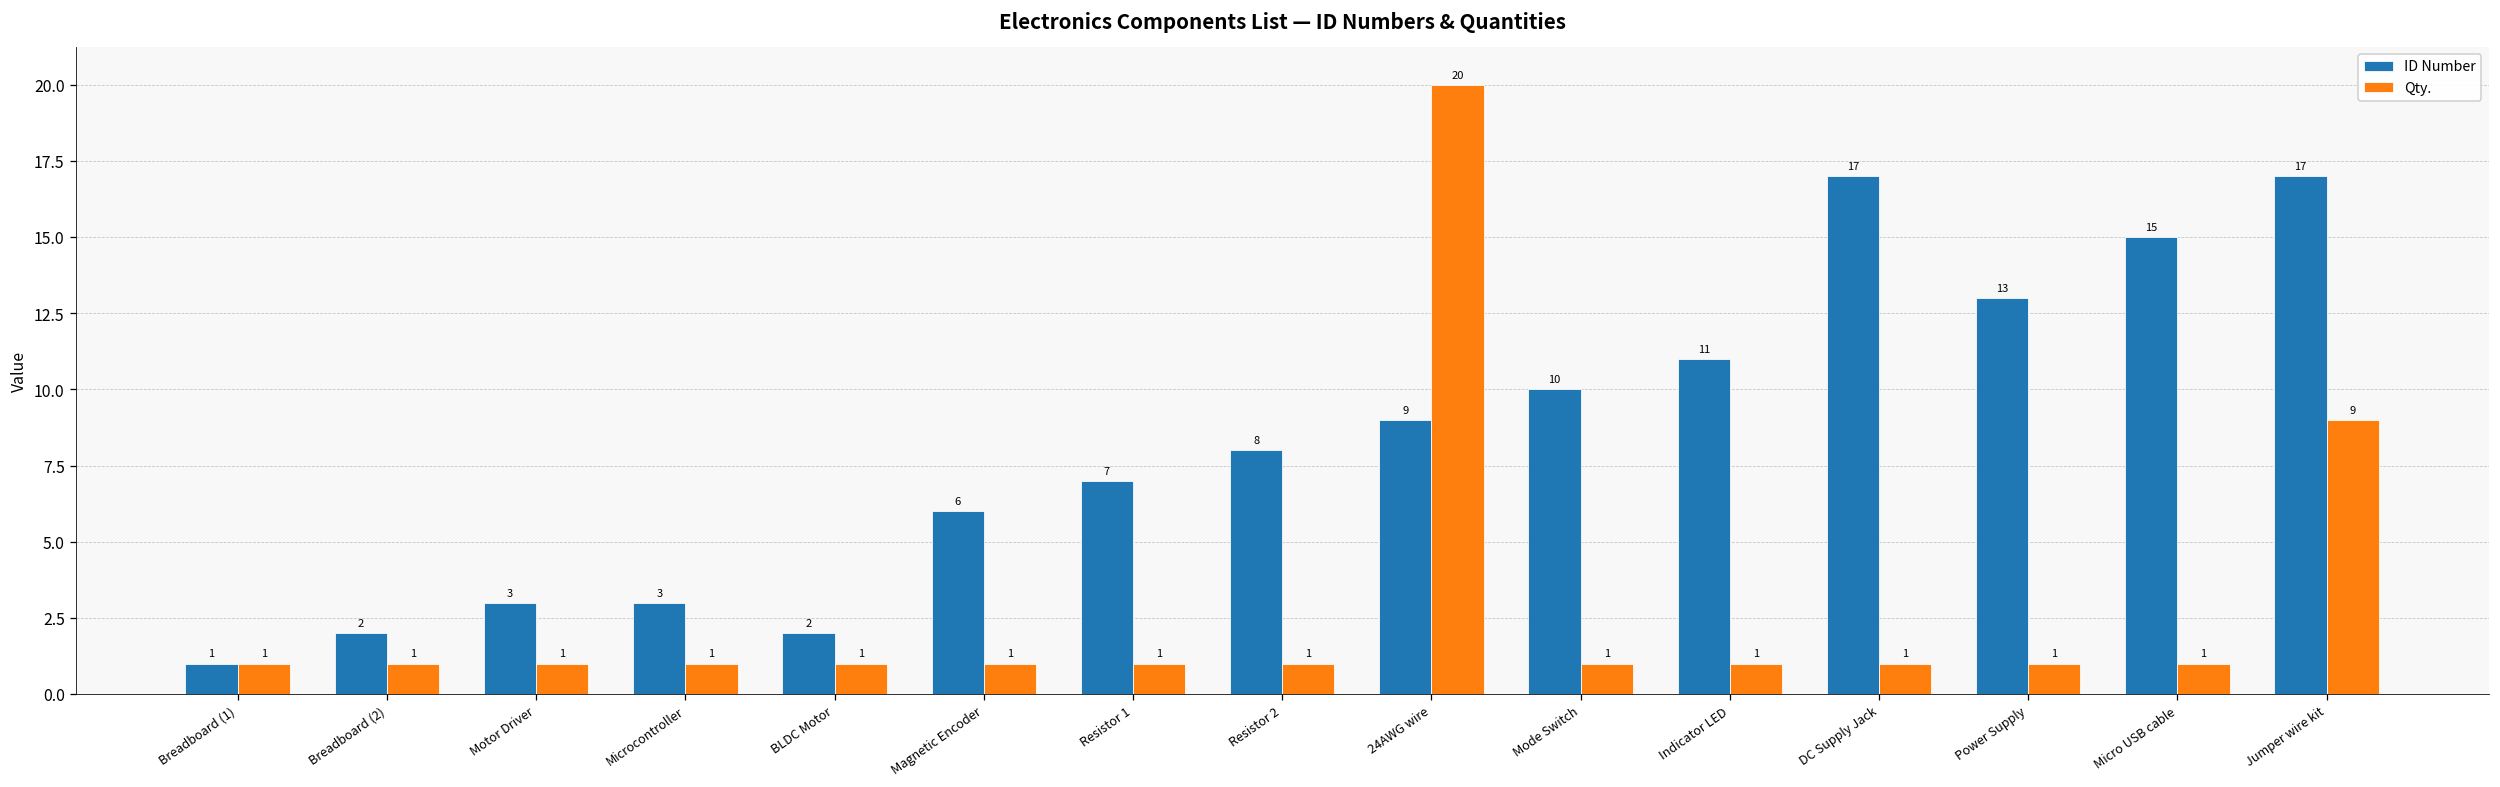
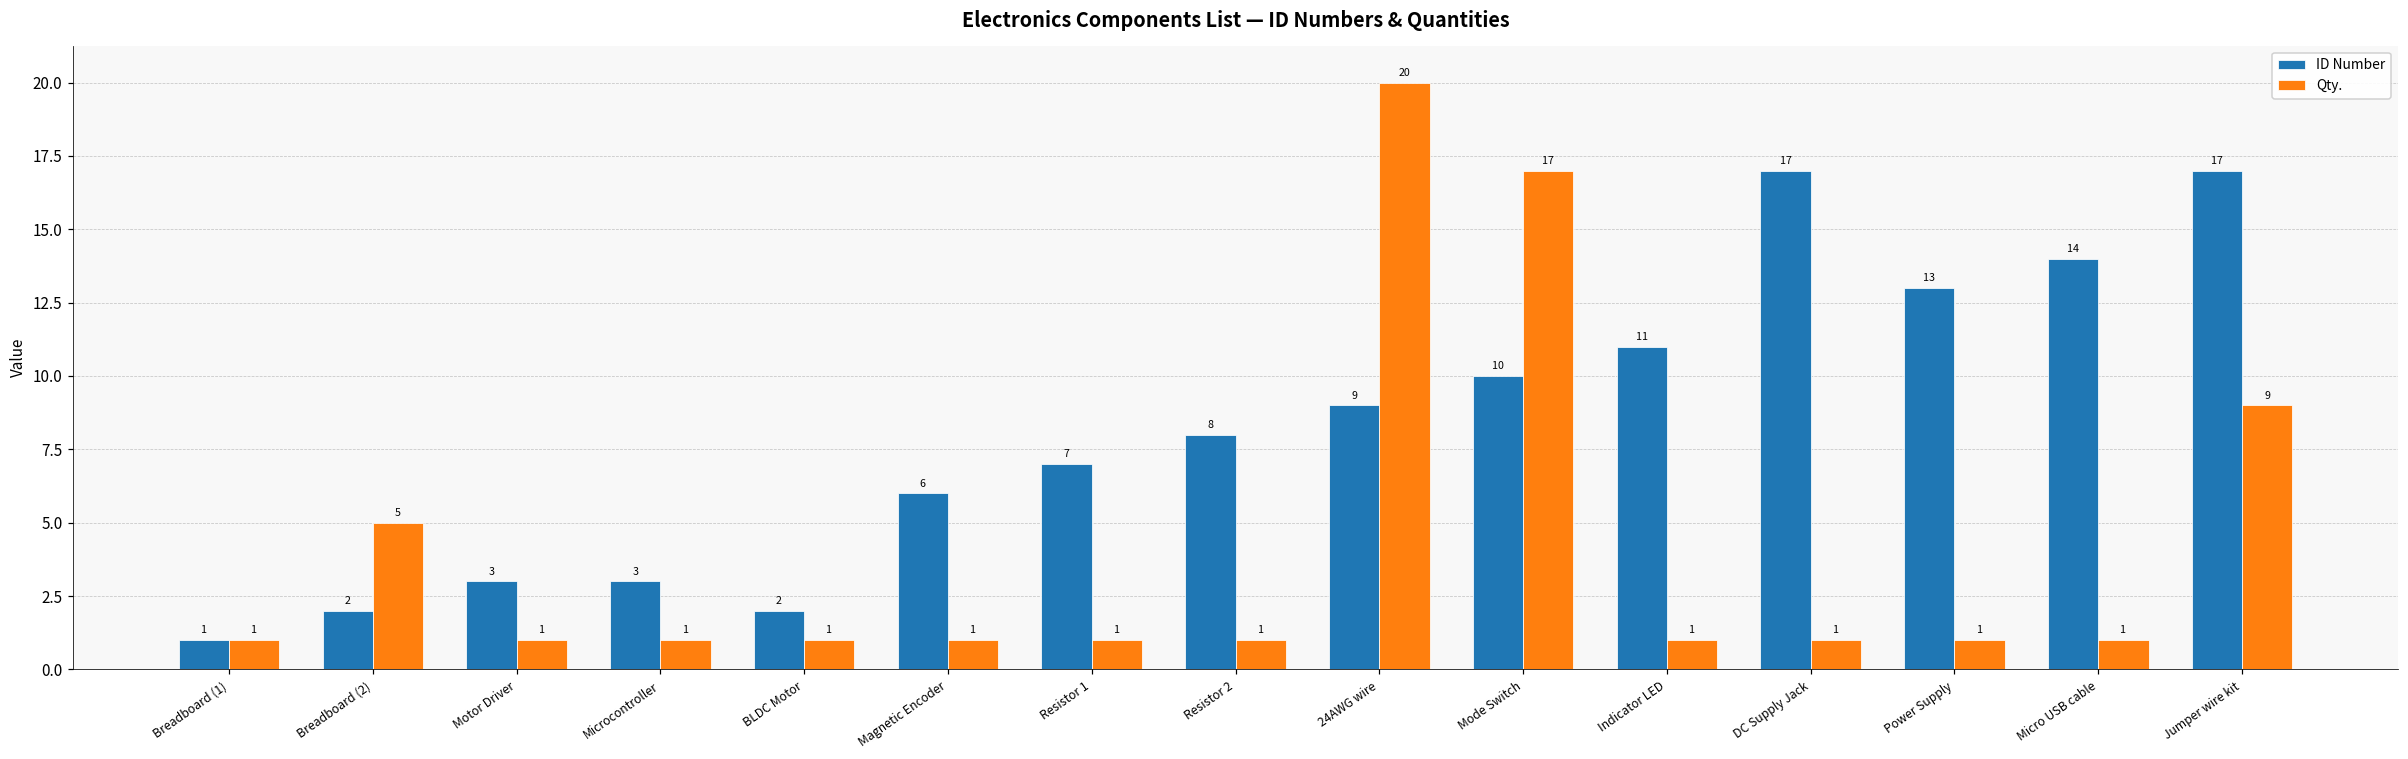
  {
    "ID Number": {
      "Breadboard (1)": 1,
      "Breadboard (2)": 2,
      "Motor Driver": 3,
      "Microcontroller": 3,
      "BLDC Motor": 2,
      "Magnetic Encoder": 6,
      "Resistor 1": 7,
      "Resistor 2": 8,
      "24AWG wire": 9,
      "Mode Switch": 10,
      "Indicator LED": 11,
      "DC Supply Jack": 17,
      "Power Supply": 13,
-     "Micro USB cable": 15,
+     "Micro USB cable": 14,
      "Jumper wire kit": 17
    },
    "Qty.": {
      "Breadboard (1)": 1,
-     "Breadboard (2)": 1,
+     "Breadboard (2)": 5,
      "Motor Driver": 1,
      "Microcontroller": 1,
      "BLDC Motor": 1,
      "Magnetic Encoder": 1,
      "Resistor 1": 1,
      "Resistor 2": 1,
      "24AWG wire": 20,
-     "Mode Switch": 1,
+     "Mode Switch": 17,
      "Indicator LED": 1,
      "DC Supply Jack": 1,
      "Power Supply": 1,
      "Micro USB cable": 1,
      "Jumper wire kit": 9
    }
  }
